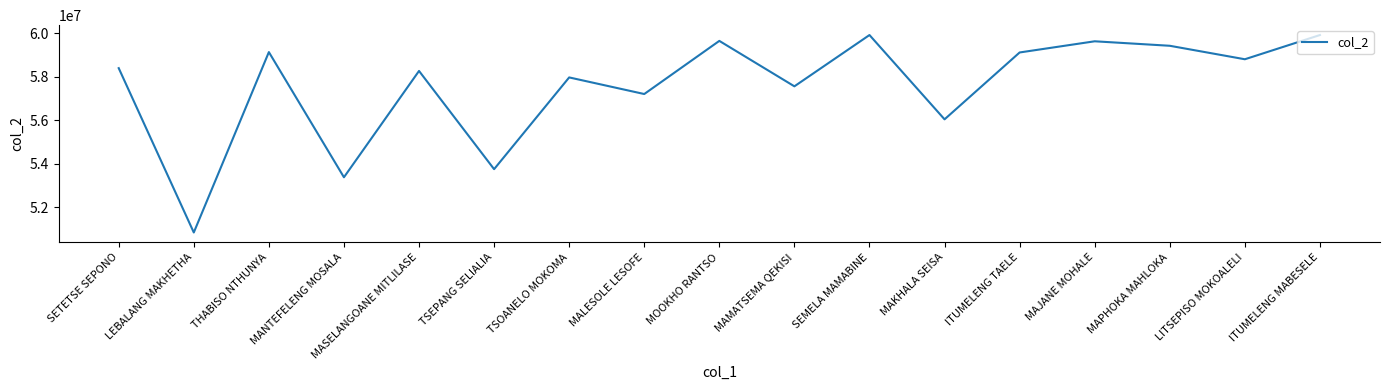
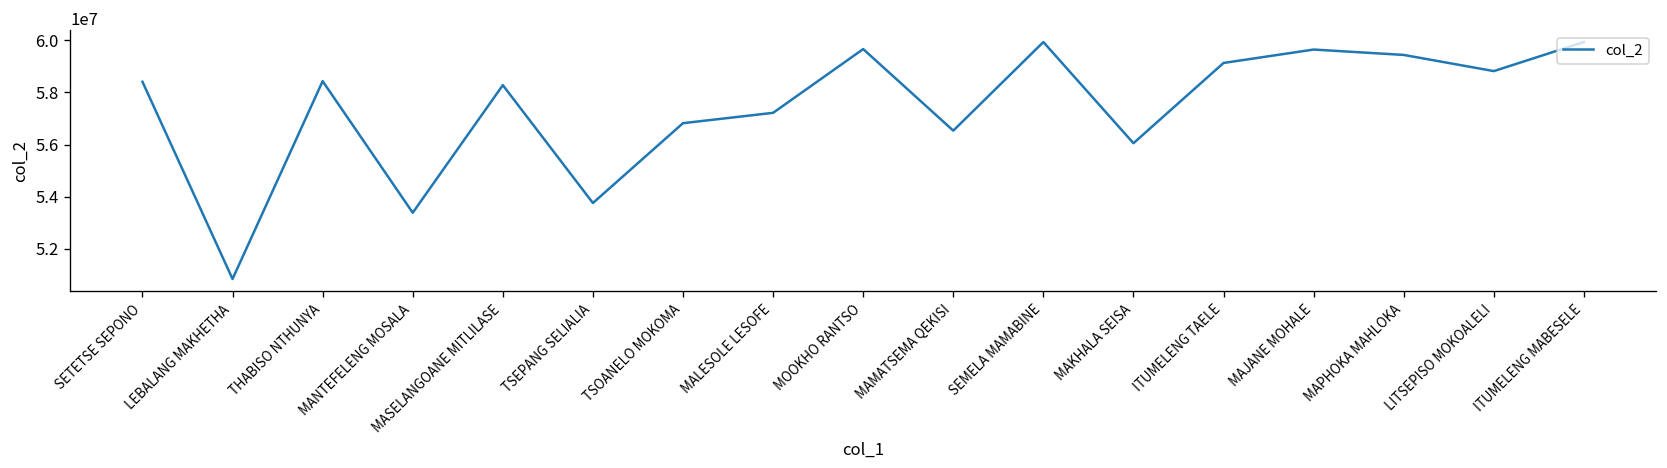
  {
    "SETETSE SEPONO": 58400000,
    "LEBALANG MAKHETHA": 50800000,
-   "THABISO NTHUNYA": 59100000,
+   "THABISO NTHUNYA": 58400000,
    "MANTEFELENG MOSALA": 53400000,
    "MASELANGOANE MITLILASE": 58300000,
    "TSEPANG SELIALIA": 53800000,
-   "TSOANELO MOKOMA": 58000000,
+   "TSOANELO MOKOMA": 56800000,
    "MALESOLE LESOFE": 57200000,
    "MOOKHO RANTSO": 59700000,
-   "MAMATSEMA QEKISI": 57600000,
+   "MAMATSEMA QEKISI": 56500000,
    "SEMELA MAMABINE": 59900000,
    "MAKHALA SEISA": 56000000,
    "ITUMELENG TAELE": 59100000,
    "MAJANE MOHALE": 59600000,
    "MAPHOKA MAHLOKA": 59400000,
    "LITSEPISO MOKOALELI": 58800000
  }
